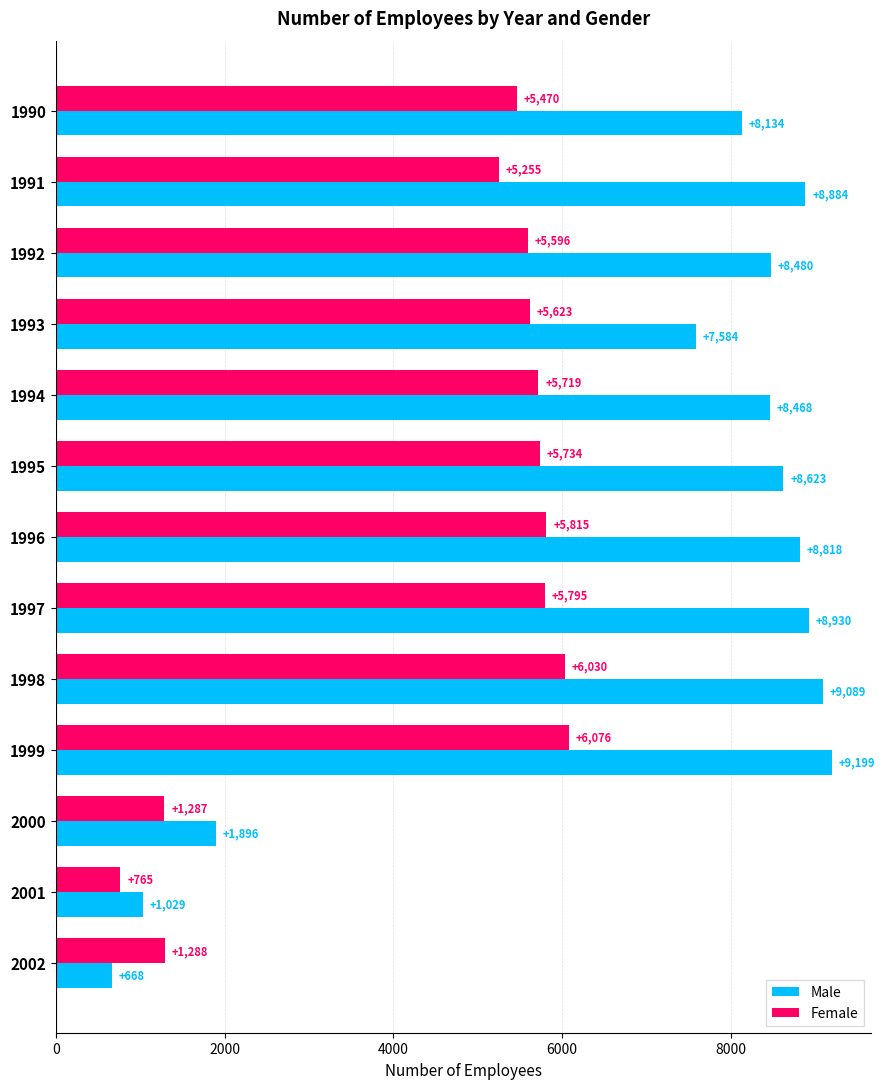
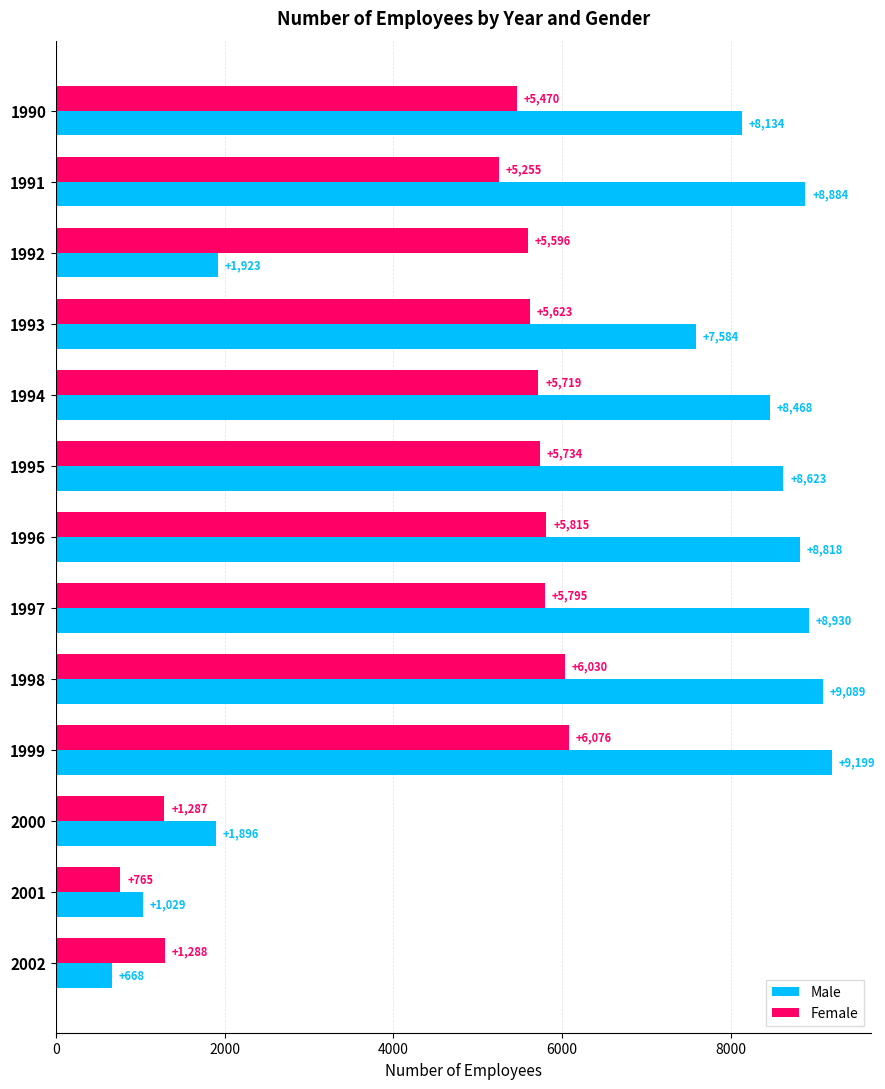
  {
    "Male": {
      "1990": "+8,134",
      "1991": "+8,884",
-     "1992": "+8,480",
+     "1992": "+1,923",
      "1993": "+7,584",
      "1994": "+8,468",
      "1995": "+8,623",
      "1996": "+8,818",
      "1997": "+8,930",
      "1998": "+9,089",
      "1999": "+9,199",
      "2000": "+1,896",
      "2001": "+1,029",
      "2002": "+668"
    },
    "Female": {
      "1990": "+5,470",
      "1991": "+5,255",
      "1992": "+5,596",
      "1993": "+5,623",
      "1994": "+5,719",
      "1995": "+5,734",
      "1996": "+5,815",
      "1997": "+5,795",
      "1998": "+6,030",
      "1999": "+6,076",
      "2000": "+1,287",
      "2001": "+765",
      "2002": "+1,288"
    }
  }
